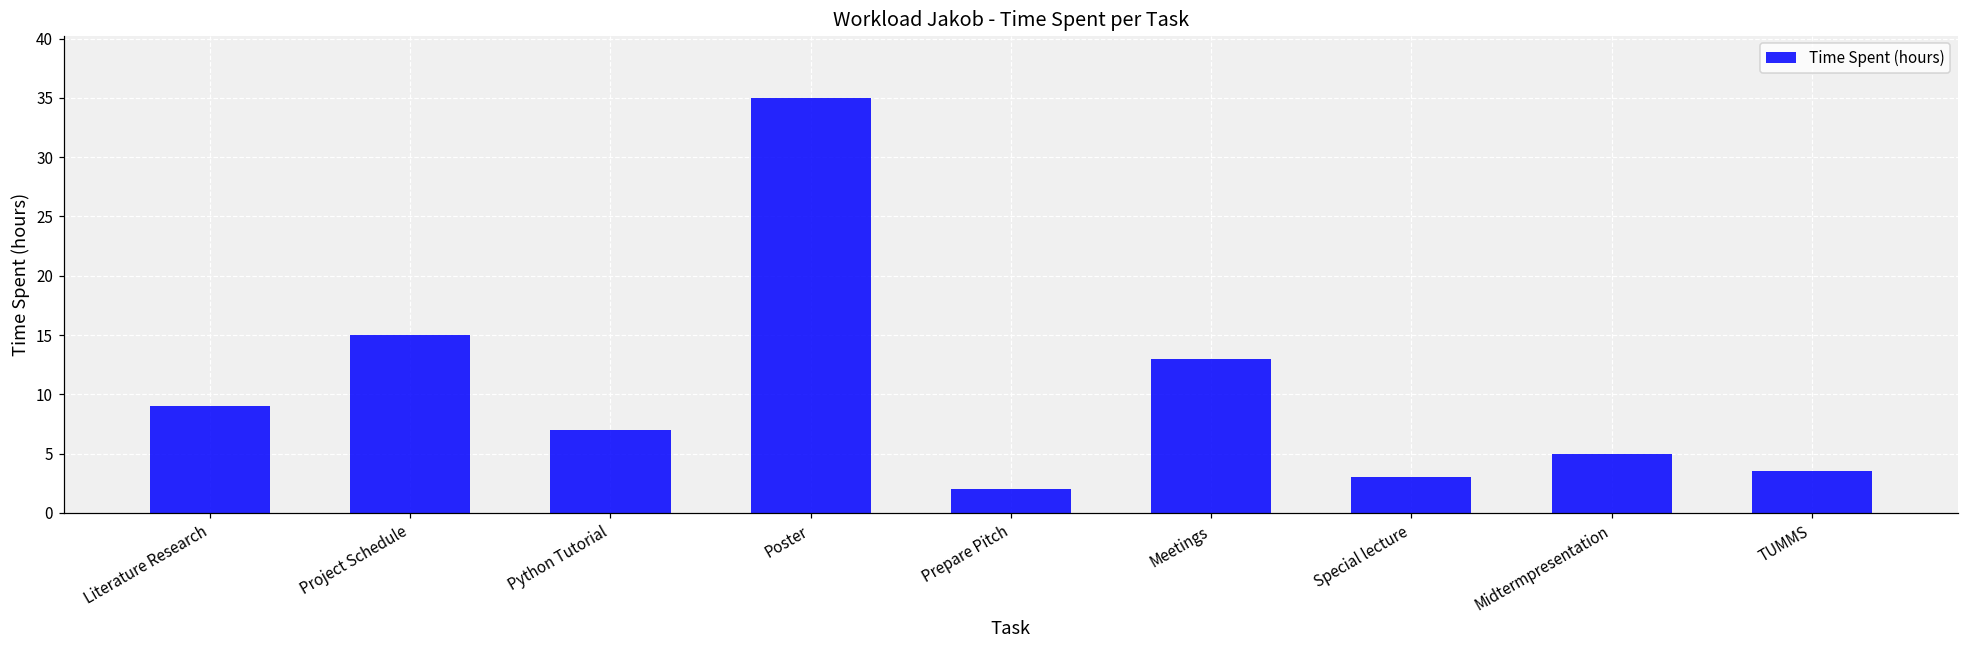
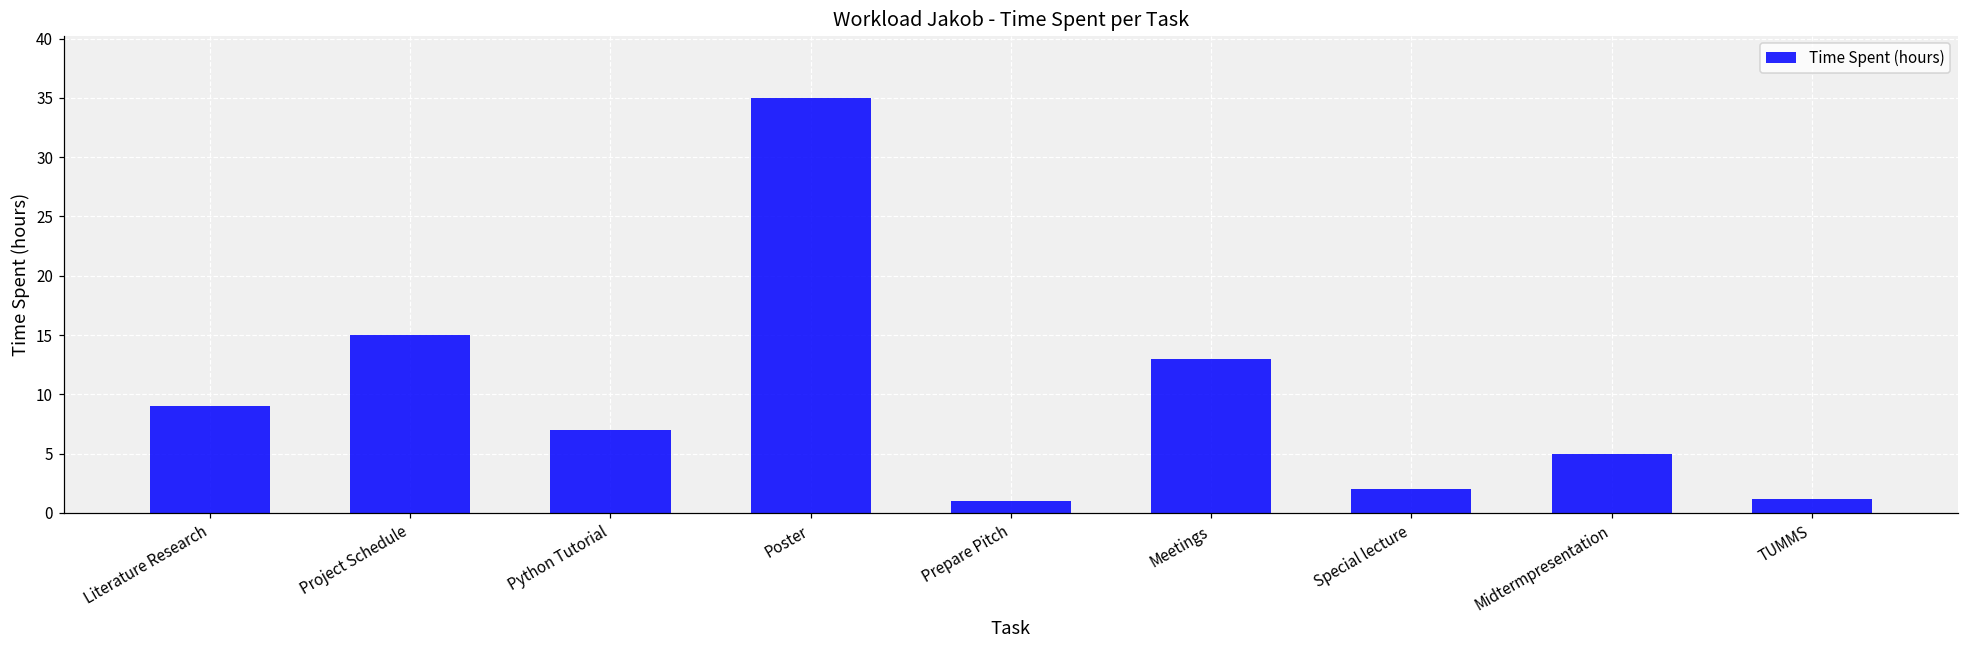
  {
    "Literature Research": 9.0,
    "Project Schedule": 15.0,
    "Python Tutorial": 7.0,
    "Poster": 35.0,
-   "Prepare Pitch": 2,
+   "Prepare Pitch": 1,
    "Meetings": 13.0,
-   "Special lecture": 3,
+   "Special lecture": 2,
    "Midtermpresentation": 5.0,
-   "TUMMS": 3.5
+   "TUMMS": 1.2
  }
